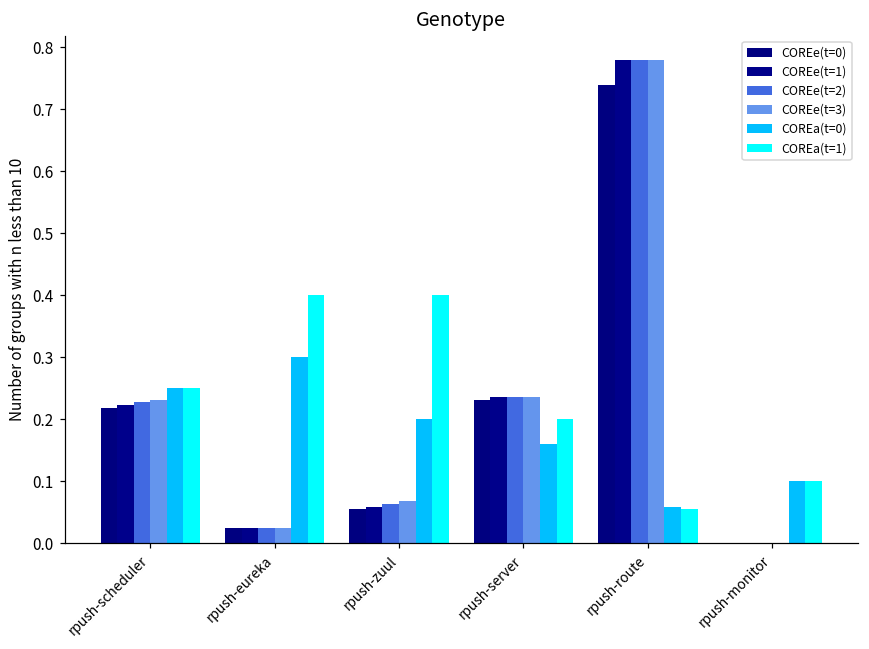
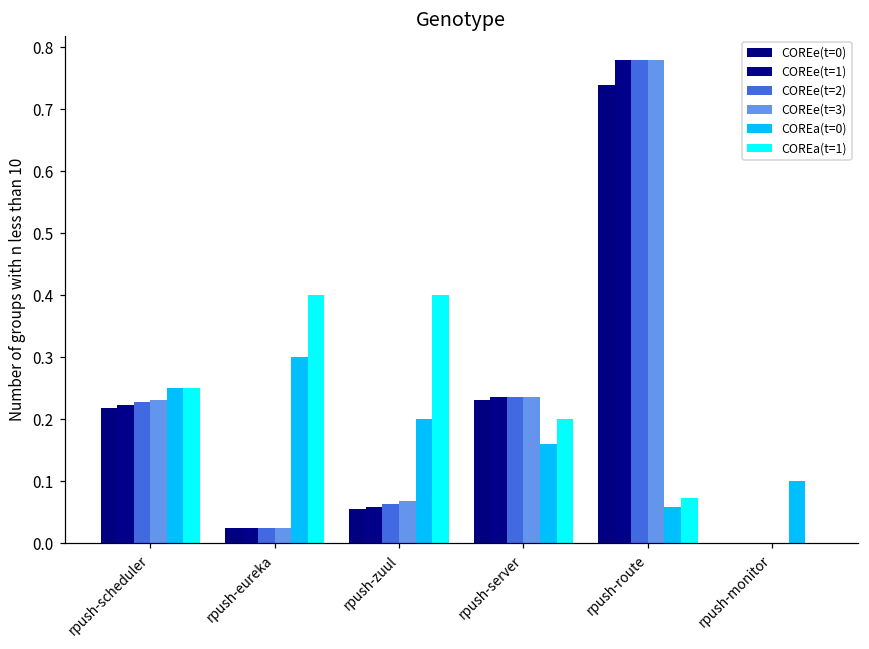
  {
    "COREa(t=0)": {
      "rpush-scheduler": 0.25,
      "rpush-eureka": 0.30,
      "rpush-zuul": 0.20,
      "rpush-server": 0.16,
      "rpush-route": 0.06,
      "rpush-monitor": 0.10
    },
    "COREa(t=1)": {
      "rpush-scheduler": 0.25,
      "rpush-eureka": 0.40,
      "rpush-zuul": 0.40,
      "rpush-server": 0.20,
-     "rpush-route": 0.06,
-     "rpush-monitor": 0.1
+     "rpush-route": 0.07,
+     "rpush-monitor": 0.0
    }
  }
